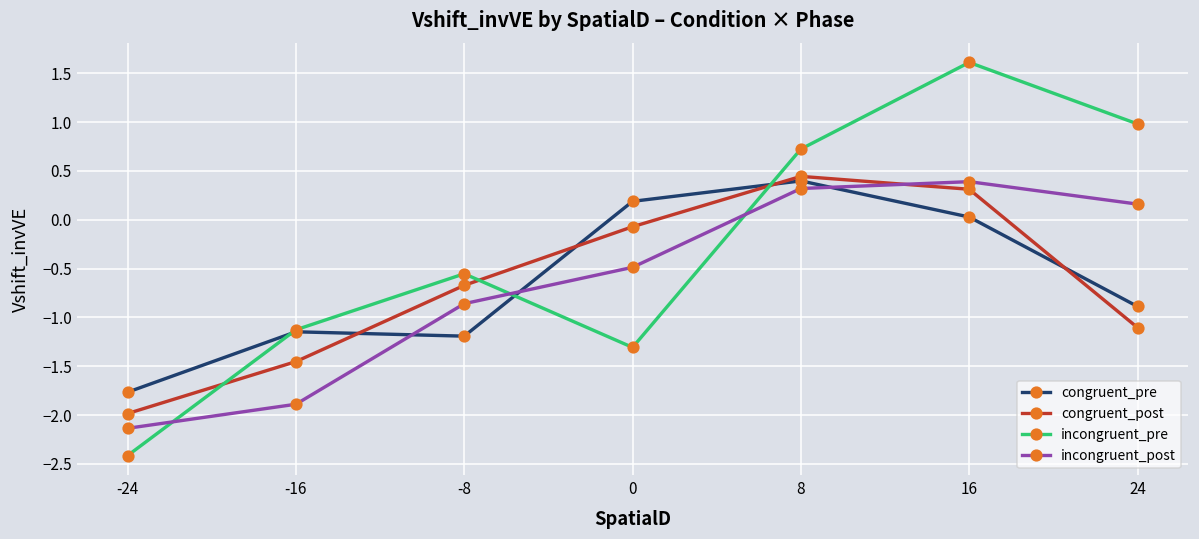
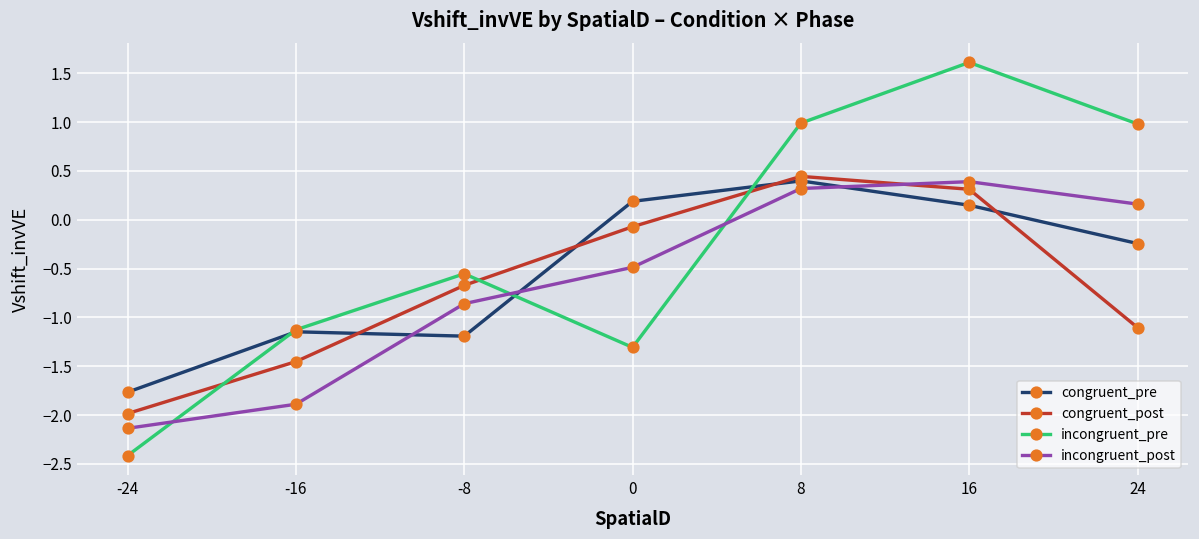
  {
    "congruent_pre": {
      "-24": -1.8,
      "-8": -1.2,
      "0": 0.2,
      "8": 0.4,
-     "16": 0.0,
-     "24": -0.9
+     "16": 0.1,
+     "24": -0.2
    },
    "congruent_post": {
      "-24": -2.0,
      "-16": -1.5,
      "-8": -0.7,
      "0": -0.1,
      "8": 0.4,
      "16": 0.3,
      "24": -1.1
    },
    "incongruent_pre": {
      "-24": -2.4,
      "-8": -0.6,
      "0": -1.3,
-     "8": 0.7,
+     "8": 1.0,
      "16": 1.6,
      "24": 1.0
    },
    "incongruent_post": {
      "-24": -2.1,
      "-16": -1.9,
      "-8": -0.9,
      "0": -0.5,
      "8": 0.3,
      "16": 0.4,
      "24": 0.2
    }
  }
